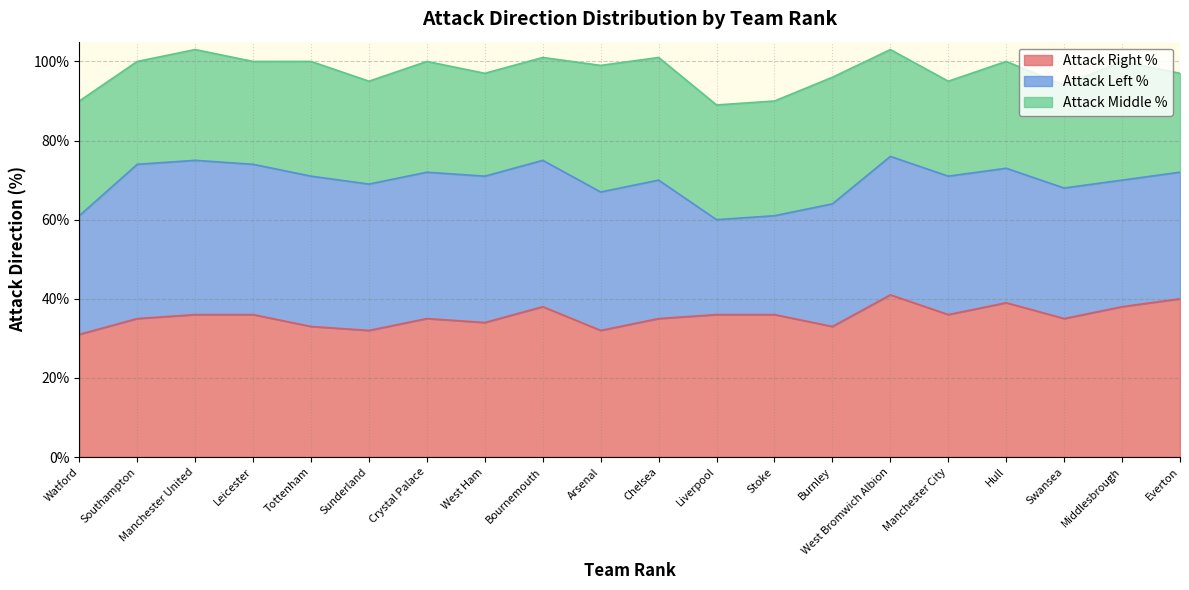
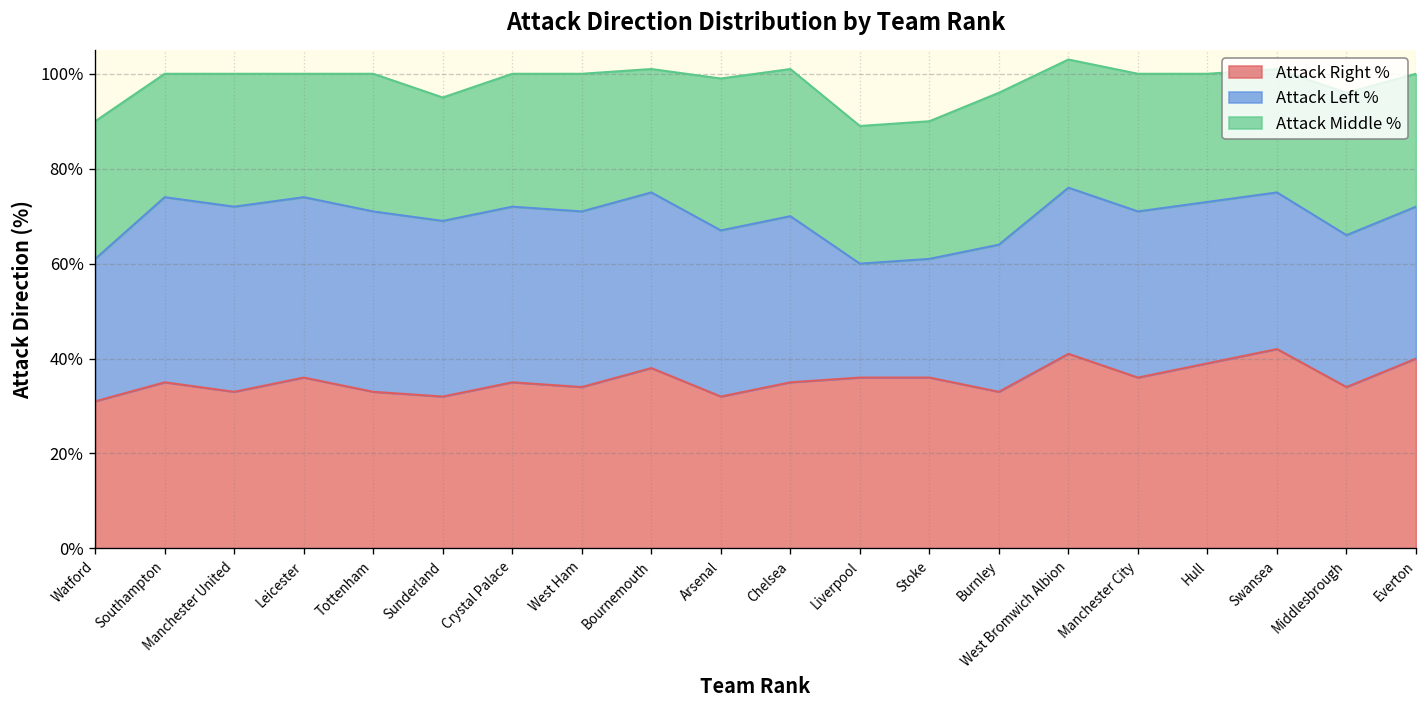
  {
    "Attack Right %": {
      "Watford": "31%",
      "Southampton": "35%",
-     "Manchester United": "36%",
+     "Manchester United": "33%",
      "Leicester": "36%",
      "Tottenham": "33%",
      "Sunderland": "32%",
      "Crystal Palace": "35%",
      "West Ham": "34%",
      "Bournemouth": "38%",
      "Arsenal": "32%",
      "Chelsea": "35%",
      "Liverpool": "36%",
      "Stoke": "36%",
      "Burnley": "33%",
      "West Bromwich Albion": "41%",
      "Manchester City": "36%",
      "Hull": "39%",
-     "Swansea": "35%",
-     "Middlesbrough": "38%",
+     "Swansea": "42%",
+     "Middlesbrough": "34%",
      "Everton": "40%"
    },
    "Attack Left %": {
      "Watford": "30%",
      "Southampton": "39%",
      "Manchester United": "39%",
      "Leicester": "38%",
      "Tottenham": "38%",
      "Sunderland": "37%",
      "Crystal Palace": "37%",
      "West Ham": "37%",
      "Bournemouth": "37%",
      "Arsenal": "35%",
      "Chelsea": "35%",
      "Liverpool": "24%",
      "Stoke": "25%",
      "Burnley": "31%",
      "West Bromwich Albion": "35%",
      "Manchester City": "35%",
      "Hull": "34%",
      "Swansea": "33%",
      "Middlesbrough": "32%",
      "Everton": "32%"
    },
    "Attack Middle %": {
      "Watford": "29%",
      "Southampton": "26%",
      "Manchester United": "28%",
      "Leicester": "26%",
      "Tottenham": "29%",
      "Sunderland": "26%",
      "Crystal Palace": "28%",
-     "West Ham": "26%",
+     "West Ham": "29%",
      "Bournemouth": "26%",
      "Arsenal": "32%",
      "Chelsea": "31%",
      "Liverpool": "29%",
      "Stoke": "29%",
      "Burnley": "32%",
      "West Bromwich Albion": "27%",
-     "Manchester City": "24%",
+     "Manchester City": "29%",
      "Hull": "27%",
-     "Everton": "25%"
+     "Everton": "28%"
    }
  }
